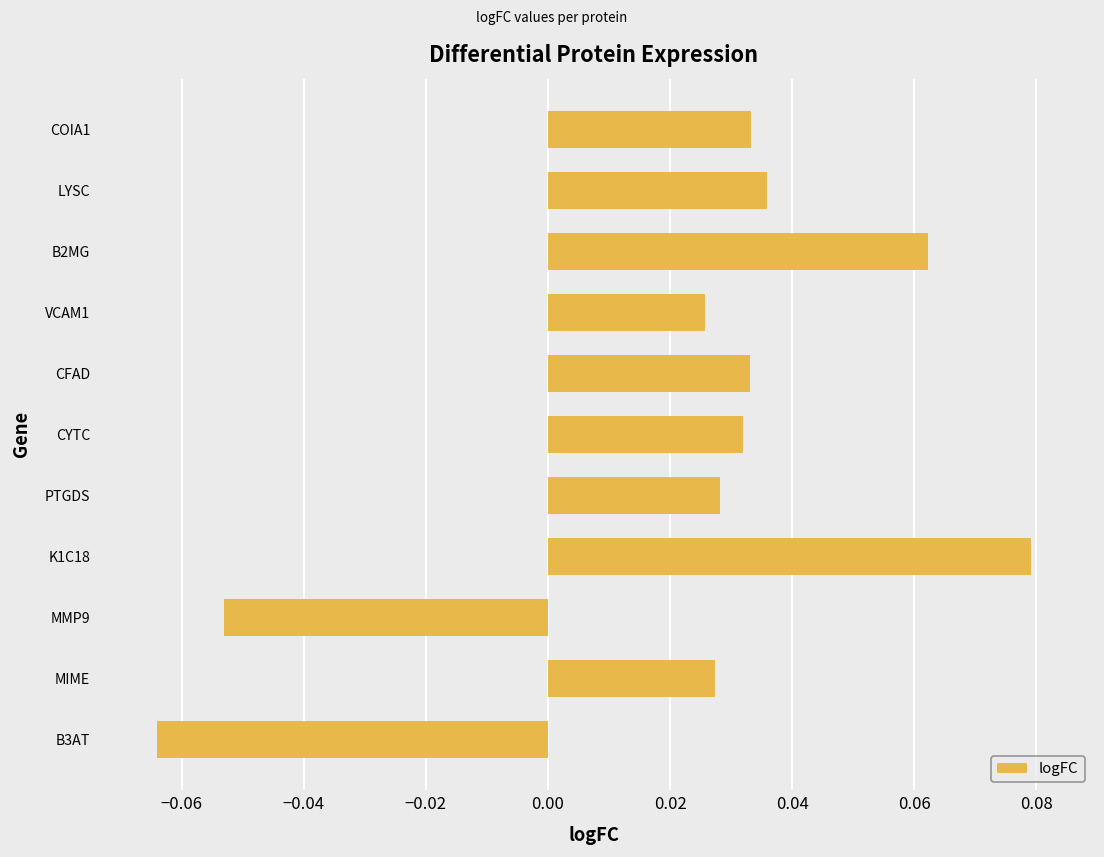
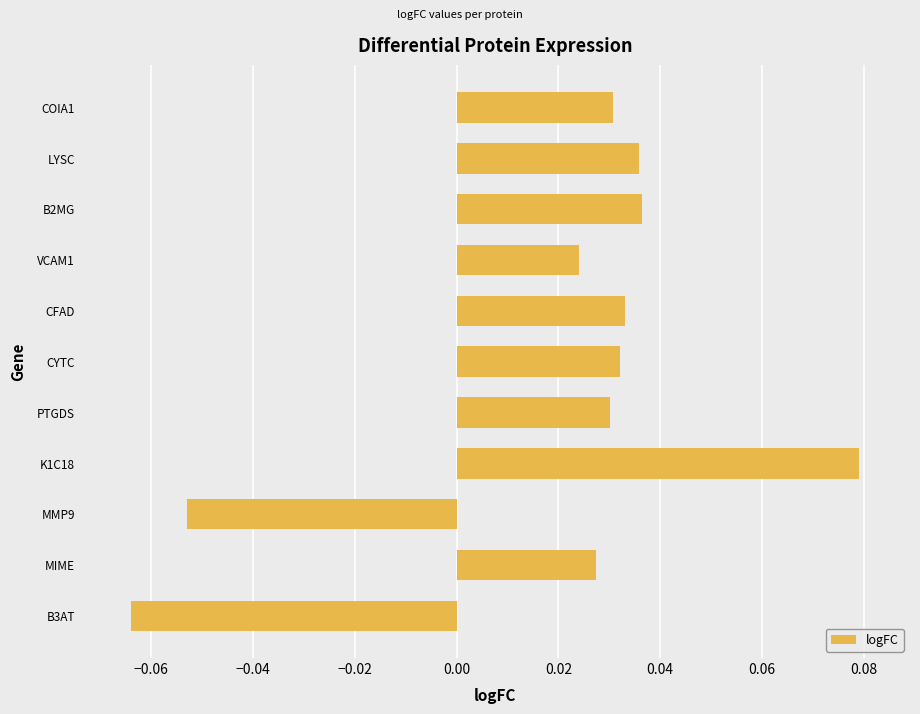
  {
-   "COIA1": 0.033,
+   "COIA1": 0.031,
    "LYSC": 0.036,
-   "B2MG": 0.062,
-   "VCAM1": 0.026,
+   "B2MG": 0.036,
+   "VCAM1": 0.024,
    "CFAD": 0.033,
    "CYTC": 0.032,
-   "PTGDS": 0.028,
+   "PTGDS": 0.030,
    "K1C18": 0.079,
    "MMP9": -0.053,
    "MIME": 0.027,
    "B3AT": -0.064
  }
